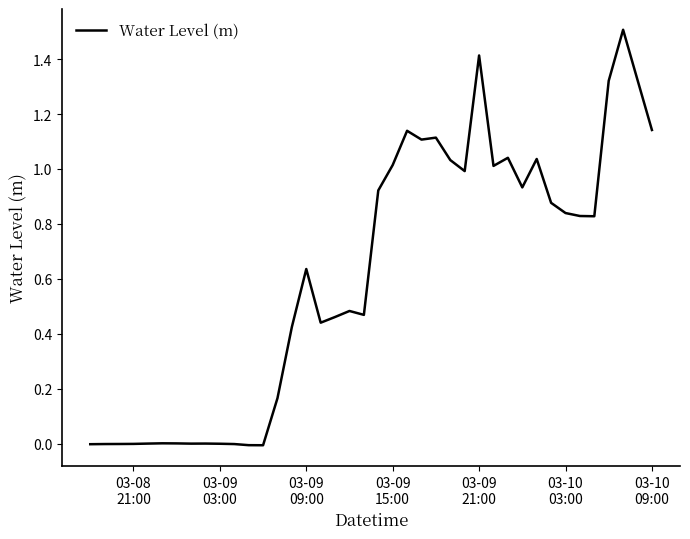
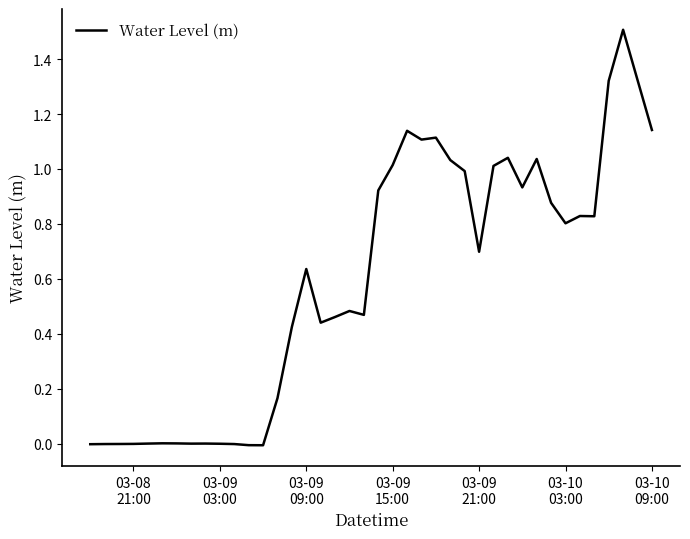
  {
    "03-08 21:00": 0.00,
    "03-09 03:00": 0.00,
    "03-09 09:00": 0.64,
    "03-09 15:00": 1.01,
-   "03-09 21:00": 1.41,
-   "03-10 03:00": 0.84,
+   "03-09 21:00": 0.70,
+   "03-10 03:00": 0.80,
    "03-10 09:00": 1.14
  }
